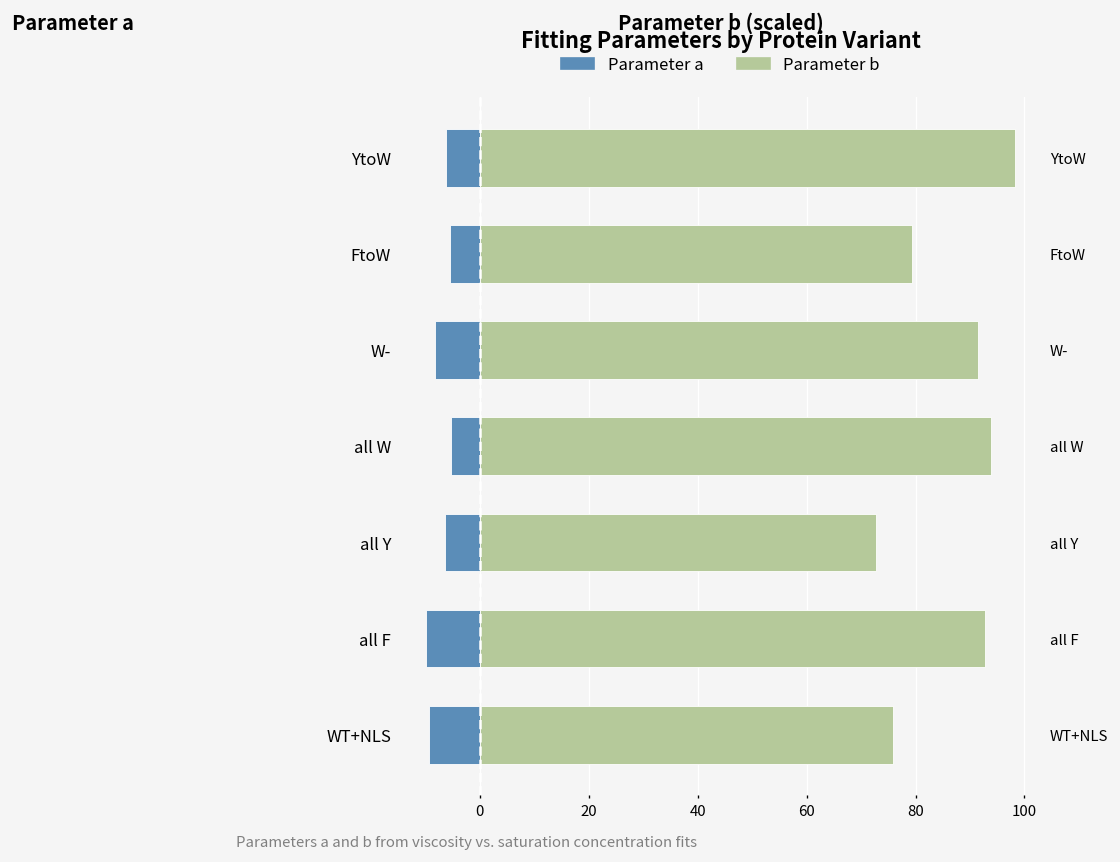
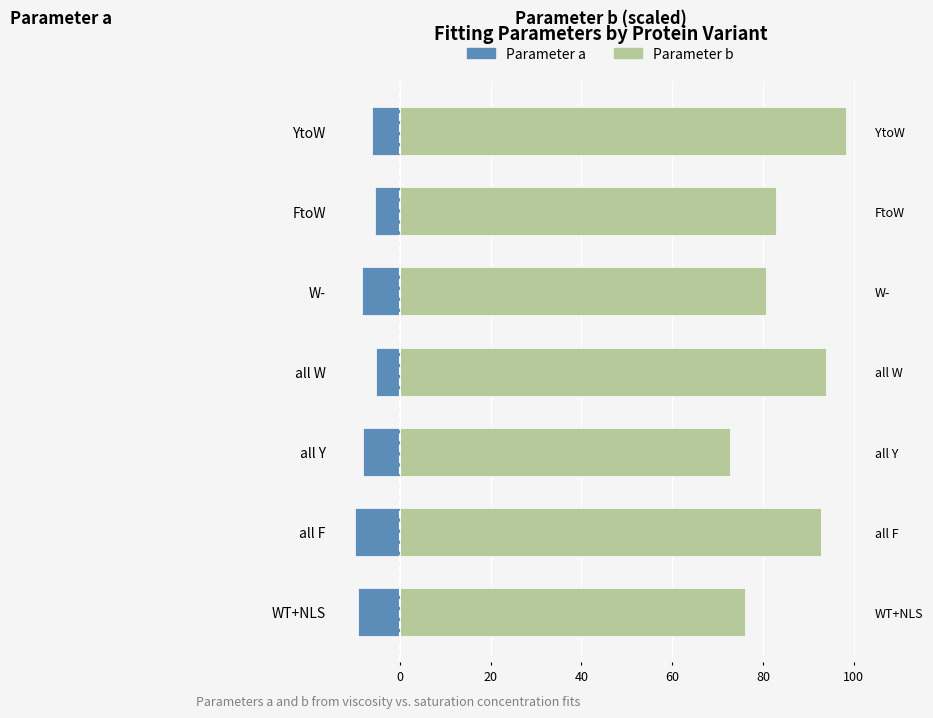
  {
    "Parameter a": {
      "YtoW": -6,
      "FtoW": -5,
      "W-": -8,
      "all W": -5,
-     "all Y": -6,
+     "all Y": -8,
      "all F": -10,
      "WT+NLS": -9
    },
    "Parameter b": {
      "YtoW": 98,
-     "FtoW": 79,
-     "W-": 91,
+     "FtoW": 83,
+     "W-": 81,
      "all W": 94,
      "all Y": 73,
      "all F": 93,
      "WT+NLS": 76
    }
  }
